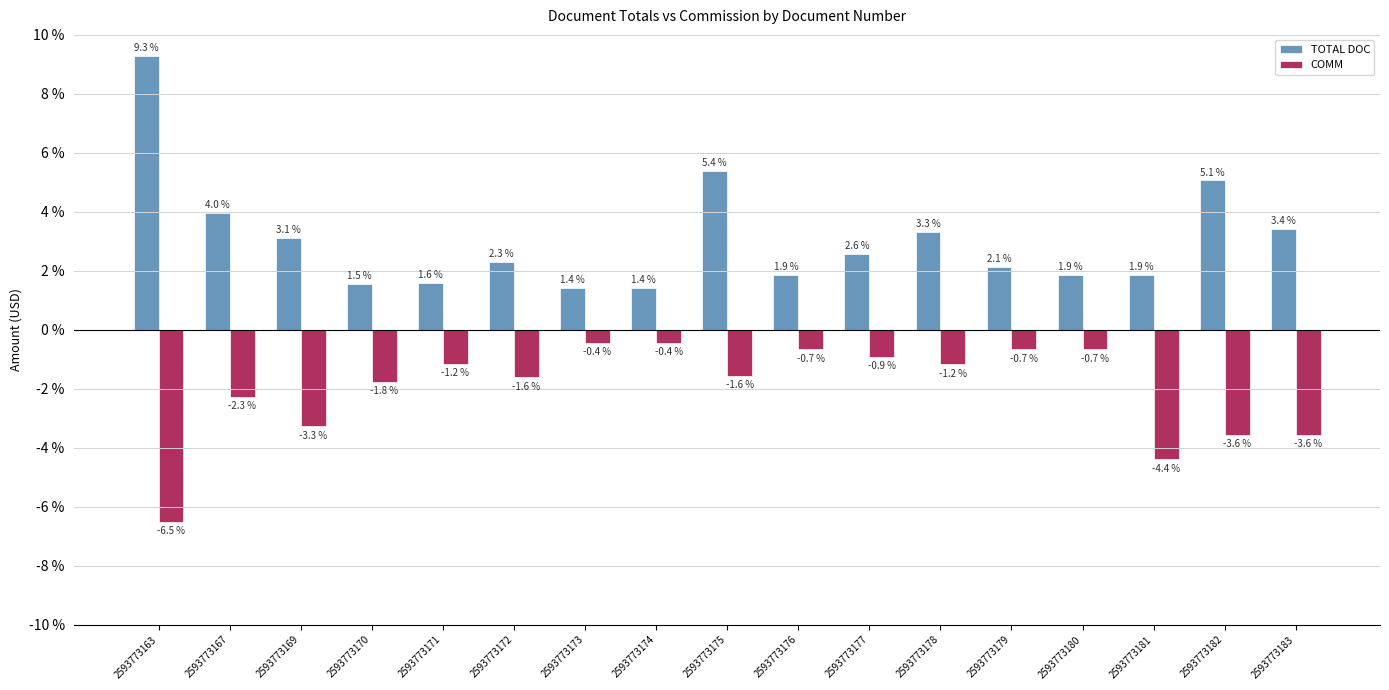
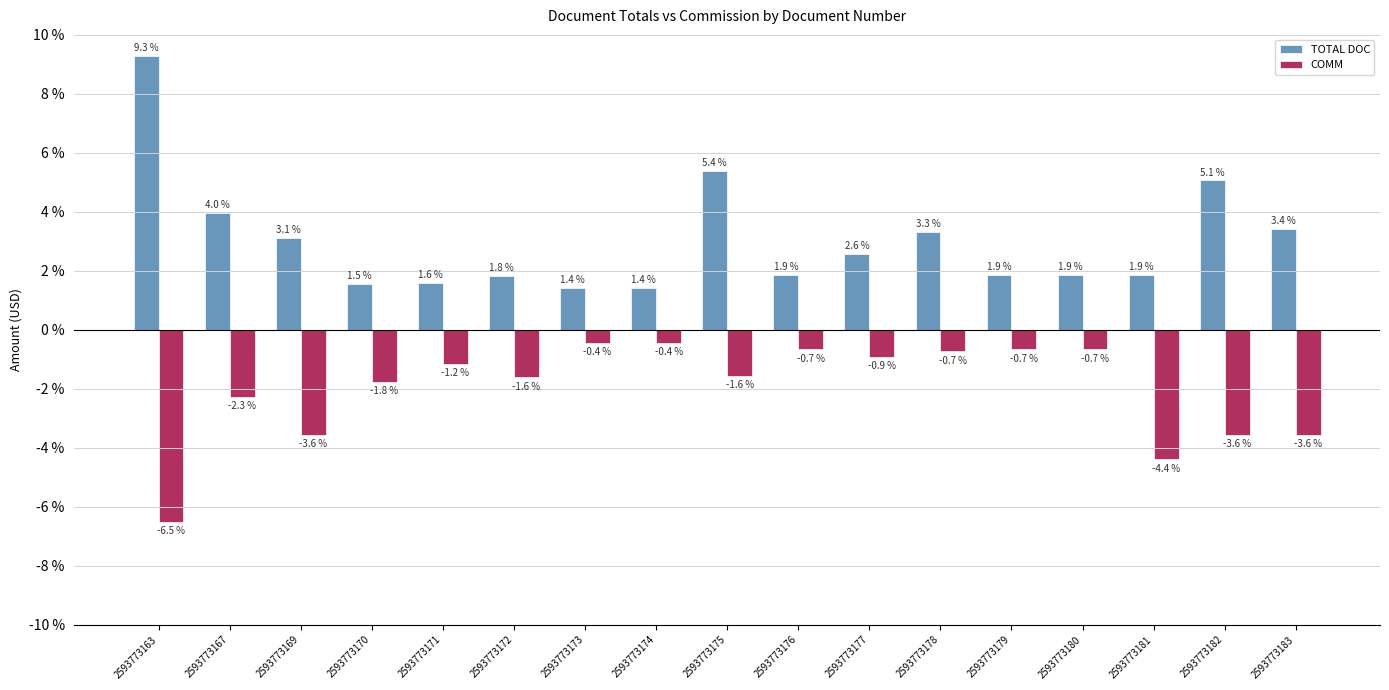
  {
    "TOTAL DOC": {
      "2593773163": "9.3 %",
      "2593773167": "4.0 %",
      "2593773169": "3.1 %",
      "2593773170": "1.5 %",
      "2593773171": "1.6 %",
-     "2593773172": "2.3 %",
+     "2593773172": "1.8 %",
      "2593773173": "1.4 %",
      "2593773174": "1.4 %",
      "2593773175": "5.4 %",
      "2593773176": "1.9 %",
      "2593773177": "2.6 %",
      "2593773178": "3.3 %",
-     "2593773179": "2.1 %",
+     "2593773179": "1.9 %",
      "2593773180": "1.9 %",
      "2593773181": "1.9 %",
      "2593773182": "5.1 %",
      "2593773183": "3.4 %"
    },
    "COMM": {
      "2593773163": "-6.5 %",
      "2593773167": "-2.3 %",
-     "2593773169": "-3.3 %",
+     "2593773169": "-3.6 %",
      "2593773170": "-1.8 %",
      "2593773171": "-1.2 %",
      "2593773172": "-1.6 %",
      "2593773173": "-0.4 %",
      "2593773174": "-0.4 %",
      "2593773175": "-1.6 %",
      "2593773176": "-0.7 %",
      "2593773177": "-0.9 %",
-     "2593773178": "-1.2 %",
+     "2593773178": "-0.7 %",
      "2593773179": "-0.7 %",
      "2593773180": "-0.7 %",
      "2593773181": "-4.4 %",
      "2593773182": "-3.6 %",
      "2593773183": "-3.6 %"
    }
  }
